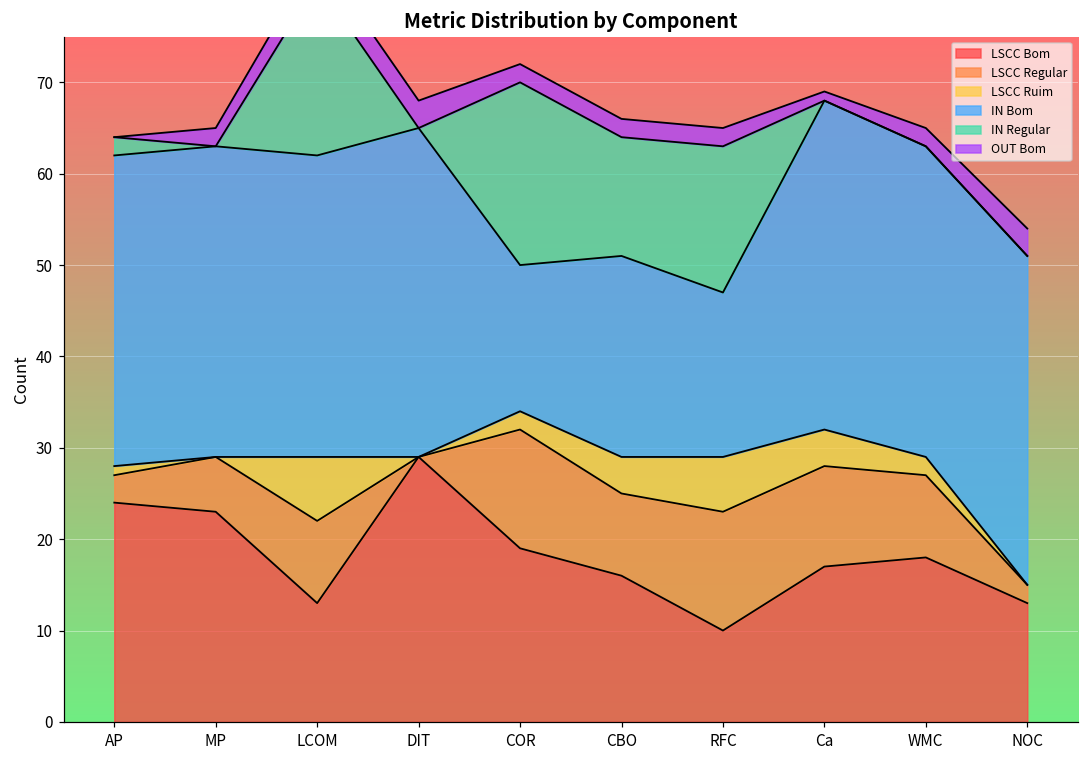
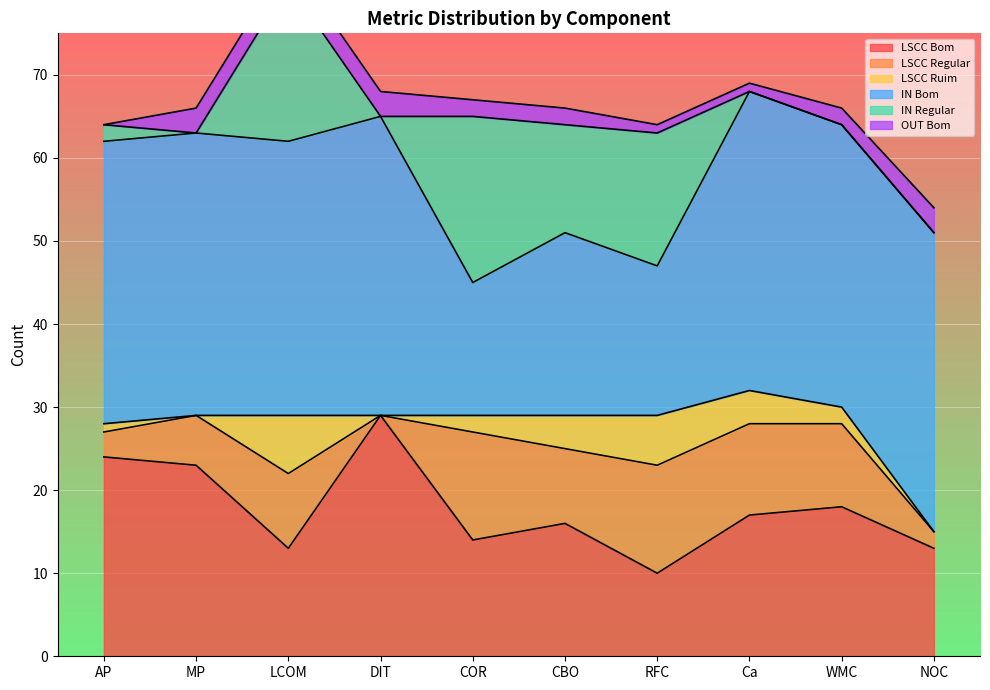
  {
    "LSCC Bom": {
      "AP": 24,
      "MP": 23,
      "LCOM": 13,
-     "COR": 19,
+     "COR": 14,
      "CBO": 16,
      "RFC": 10,
      "Ca": 17,
      "WMC": 18,
      "NOC": 13
    },
    "LSCC Regular": {
      "AP": 3,
      "LCOM": 9,
      "COR": 13,
      "CBO": 9,
      "RFC": 13,
      "Ca": 11,
-     "WMC": 9
+     "WMC": 10
    },
    "LSCC Ruim": {
      "AP": 1,
      "LCOM": 7,
      "COR": 2,
      "CBO": 4,
      "RFC": 6,
      "Ca": 4,
      "WMC": 2
    },
    "IN Bom": {
      "AP": 34,
      "LCOM": 33,
      "COR": 16,
      "CBO": 22,
      "RFC": 18
    },
    "IN Regular": {
      "COR": 20,
      "CBO": 13,
      "RFC": 16
    },
    "OUT Bom": {
-     "MP": 2,
+     "MP": 3,
      "DIT": 3,
      "COR": 2,
      "CBO": 2,
-     "RFC": 2,
+     "RFC": 1,
      "Ca": 1,
      "WMC": 2,
      "NOC": 3
    }
  }
